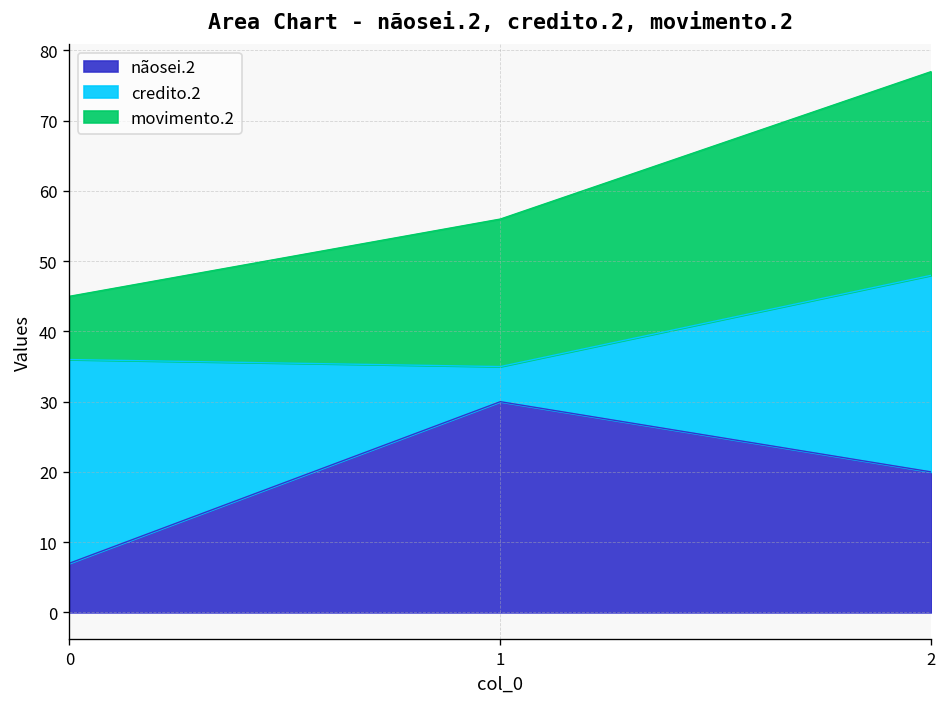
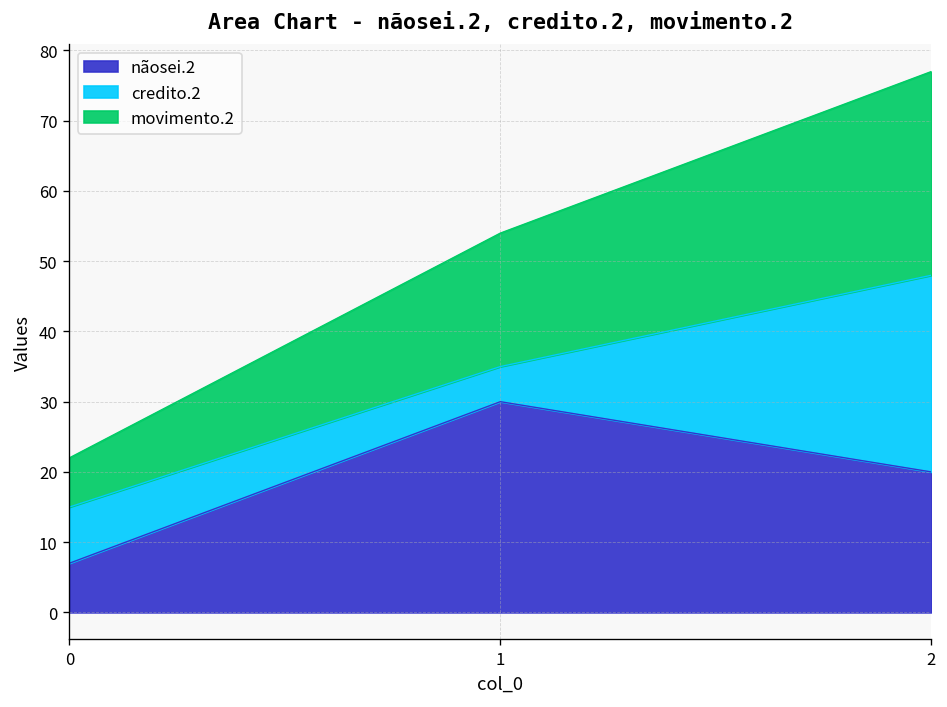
  {
    "nãosei.2": {
      "0": 7,
      "1": 30,
      "2": 20
    },
    "credito.2": {
-     "0": 29,
+     "0": 8,
      "1": 5,
      "2": 28
    },
    "movimento.2": {
-     "0": 9,
-     "1": 21,
+     "0": 7,
+     "1": 19,
      "2": 29
    }
  }
